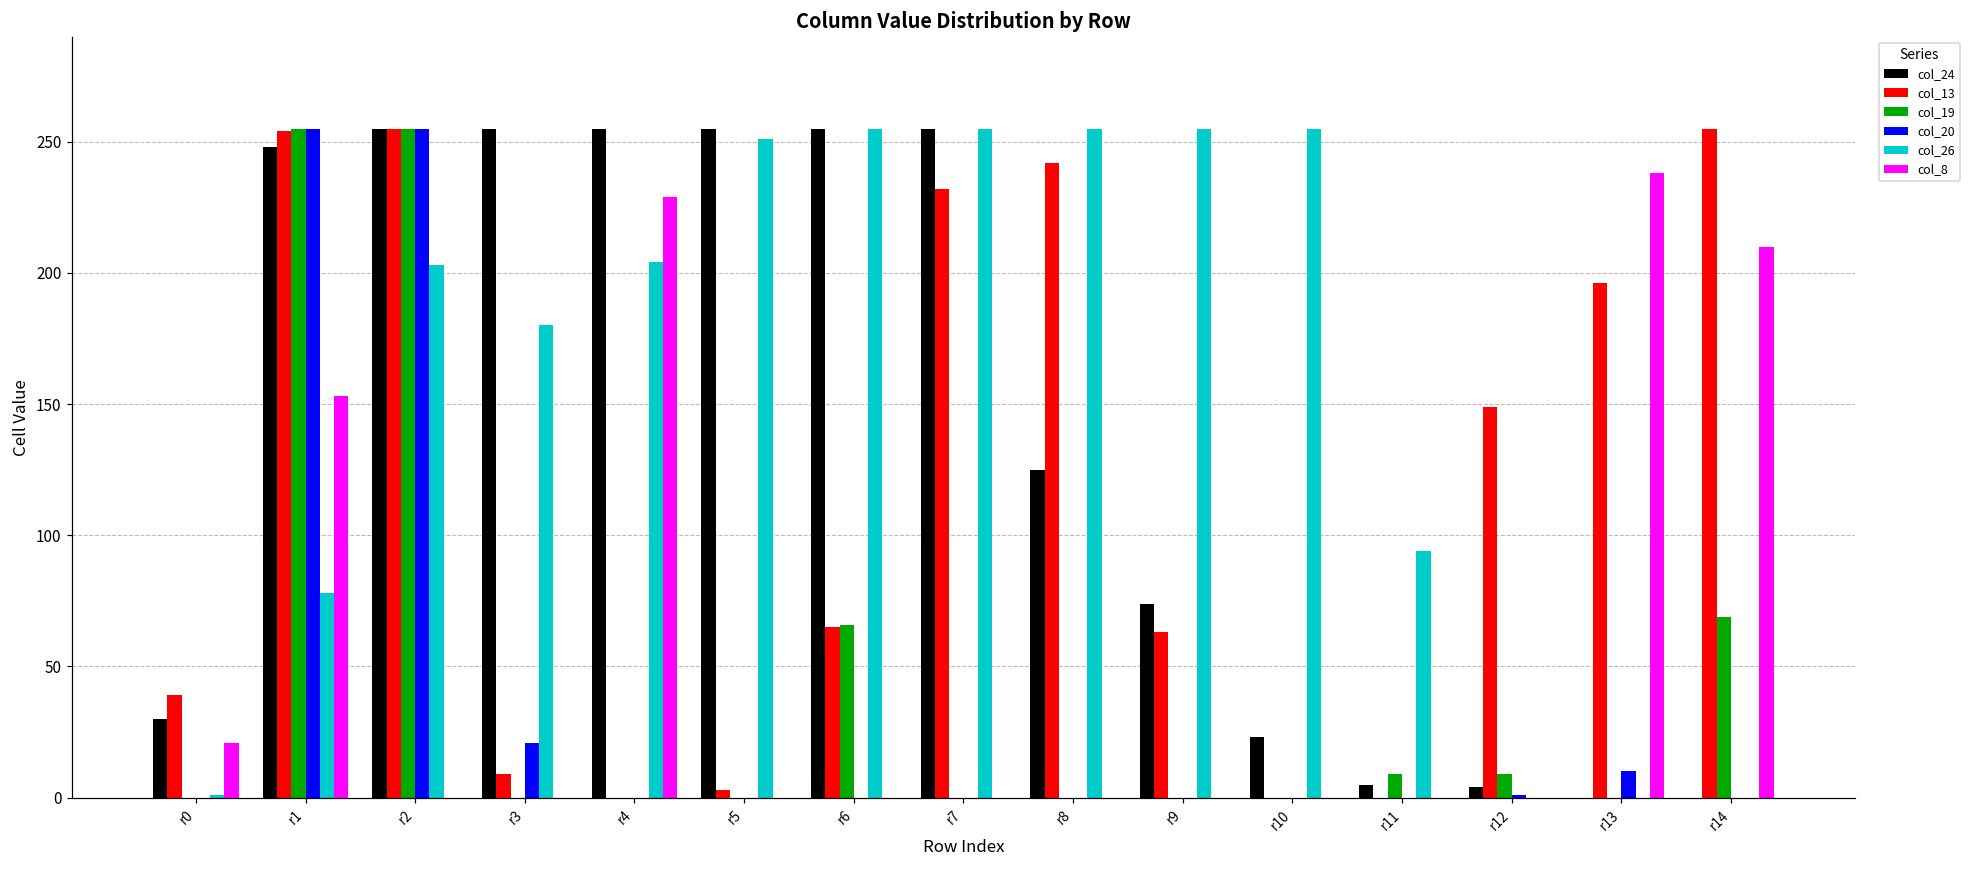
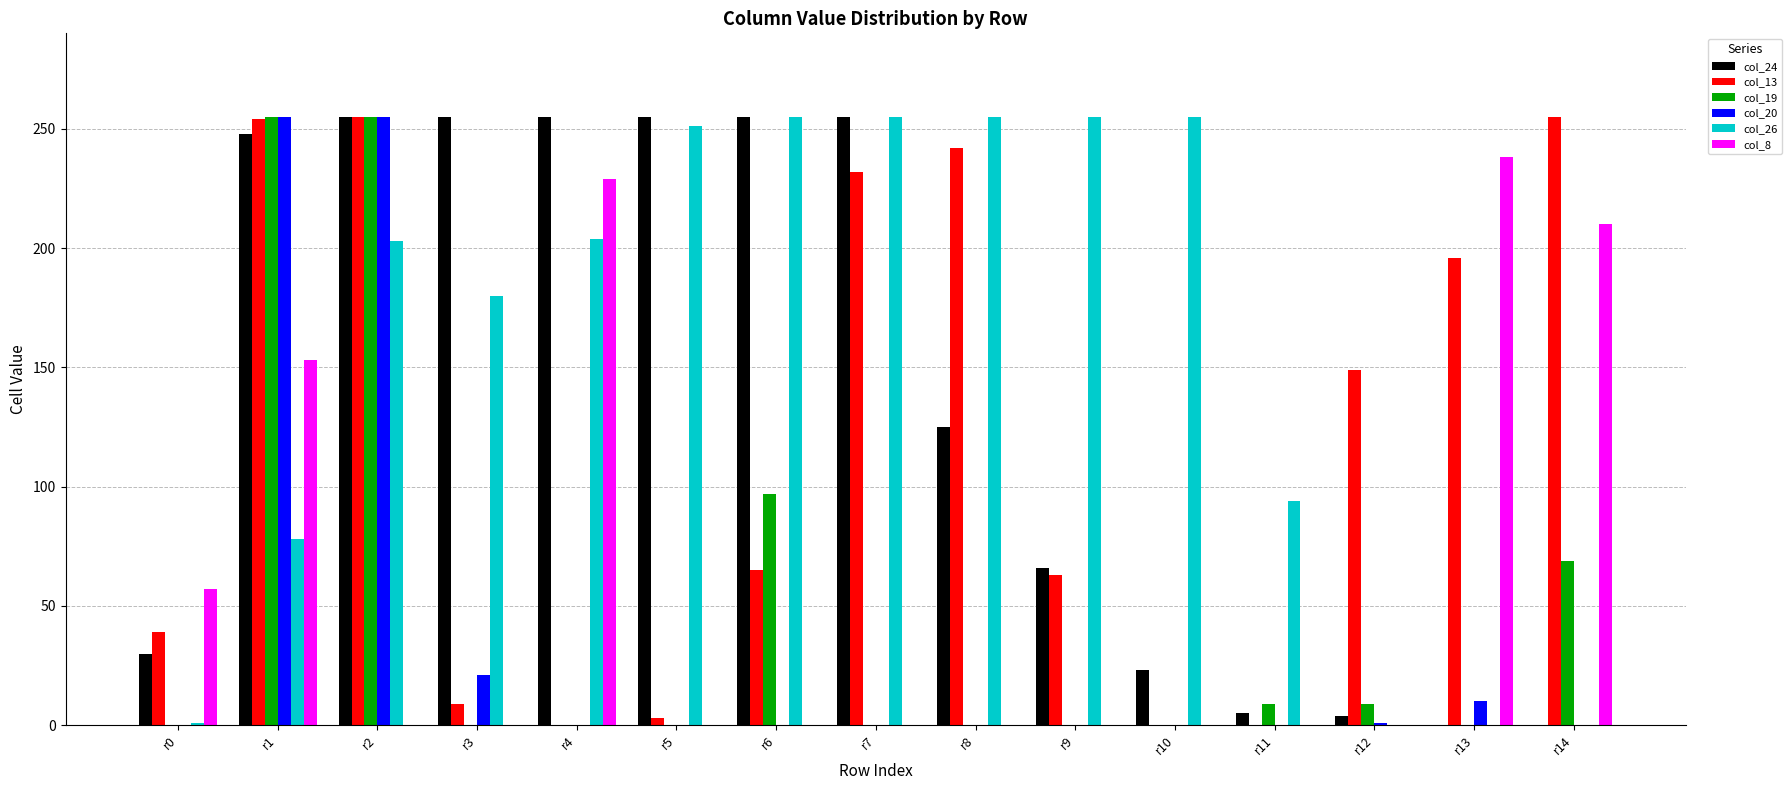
  {
    "col_24": {
      "r0": 30,
      "r1": 248,
      "r2": 255,
      "r3": 255,
      "r4": 255,
      "r5": 255,
      "r6": 255,
      "r7": 255,
      "r8": 125,
-     "r9": 74,
+     "r9": 66,
      "r10": 23,
      "r11": 5,
      "r12": 4,
      "r13": 0,
      "r14": 0
    },
    "col_13": {
      "r0": 39,
      "r1": 254,
      "r2": 255,
      "r3": 9,
      "r4": 0,
      "r5": 3,
      "r6": 65,
      "r7": 232,
      "r8": 242,
      "r9": 63,
      "r10": 0,
      "r11": 0,
      "r12": 149,
      "r13": 196,
      "r14": 255
    },
    "col_19": {
      "r0": 0,
      "r1": 255,
      "r2": 255,
      "r3": 0,
      "r4": 0,
      "r5": 0,
-     "r6": 66,
+     "r6": 97,
      "r7": 0,
      "r8": 0,
      "r9": 0,
      "r10": 0,
      "r11": 9,
      "r12": 9,
      "r13": 0,
      "r14": 69
    },
    "col_20": {
      "r0": 0,
      "r1": 255,
      "r2": 255,
      "r3": 21,
      "r4": 0,
      "r5": 0,
      "r6": 0,
      "r7": 0,
      "r8": 0,
      "r9": 0,
      "r10": 0,
      "r11": 0,
      "r13": 10,
      "r14": 0
    },
    "col_26": {
      "r1": 78,
      "r2": 203,
      "r3": 180,
      "r4": 204,
      "r5": 251,
      "r6": 255,
      "r7": 255,
      "r8": 255,
      "r9": 255,
      "r10": 255,
      "r11": 94,
      "r12": 0,
      "r13": 0,
      "r14": 0
    },
    "col_8": {
-     "r0": 21,
+     "r0": 57,
      "r1": 153,
      "r2": 0,
      "r3": 0,
      "r4": 229,
      "r5": 0,
      "r6": 0,
      "r7": 0,
      "r8": 0,
      "r9": 0,
      "r10": 0,
      "r11": 0,
      "r12": 0,
      "r13": 238,
      "r14": 210
    }
  }
